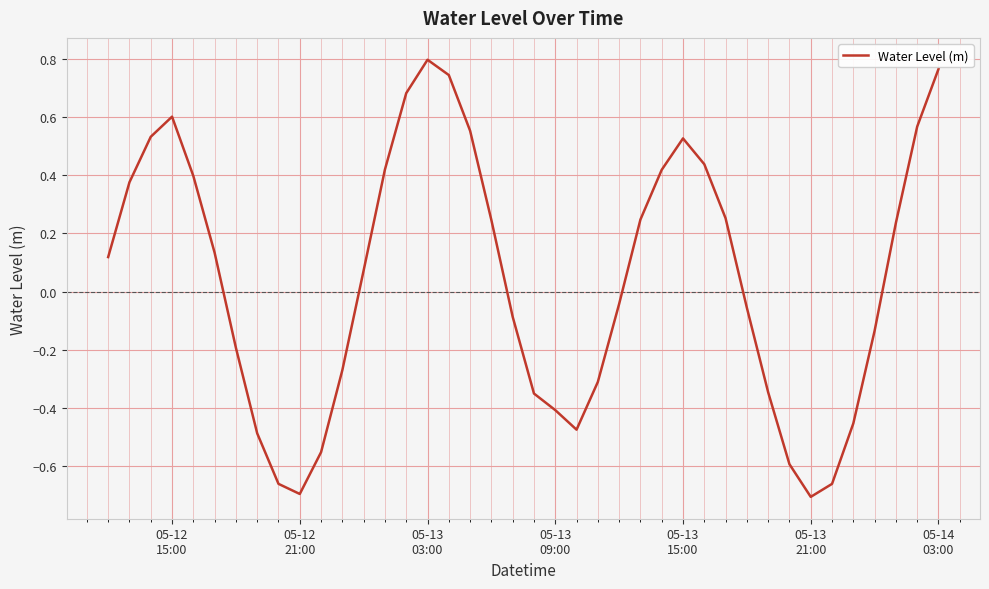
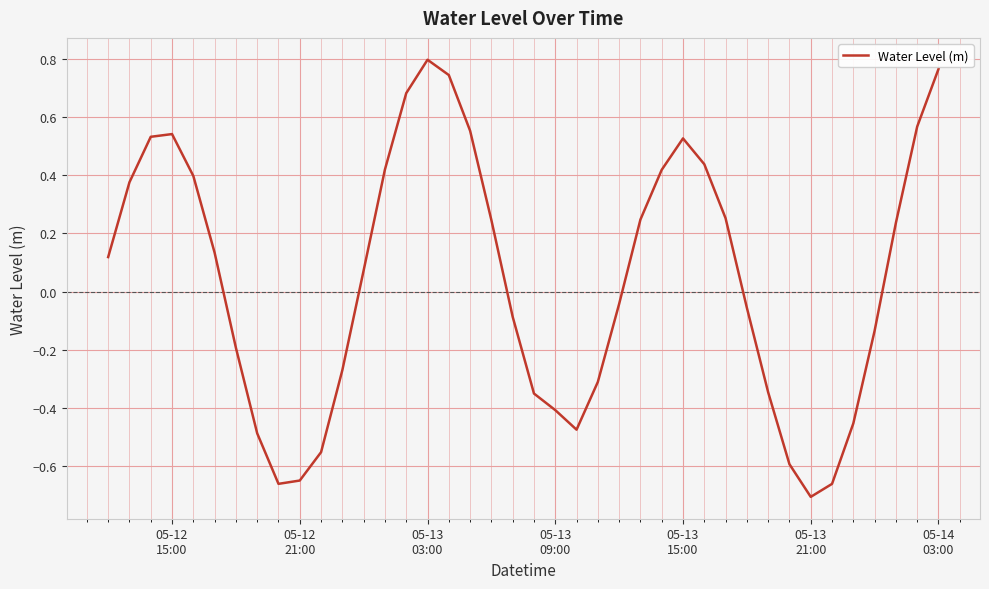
  {
-   "05-12 15:00": 0.60,
-   "05-12 21:00": -0.70,
+   "05-12 15:00": 0.54,
+   "05-12 21:00": -0.65,
    "05-13 03:00": 0.80,
    "05-13 09:00": -0.41,
    "05-13 15:00": 0.53,
    "05-13 21:00": -0.71,
    "05-14 03:00": 0.77
  }
